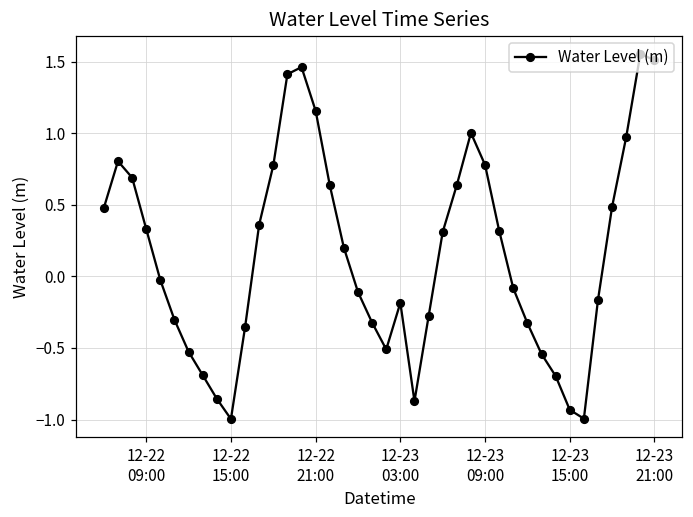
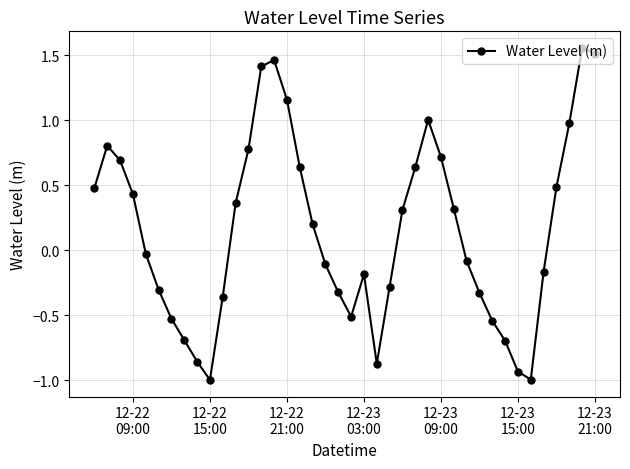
  {
-   "12-22 09:00": 0.33,
+   "12-22 09:00": 0.43,
    "12-22 15:00": -1.00,
    "12-22 21:00": 1.16,
    "12-23 03:00": -0.18,
-   "12-23 09:00": 0.78,
+   "12-23 09:00": 0.72,
    "12-23 15:00": -0.93
  }
